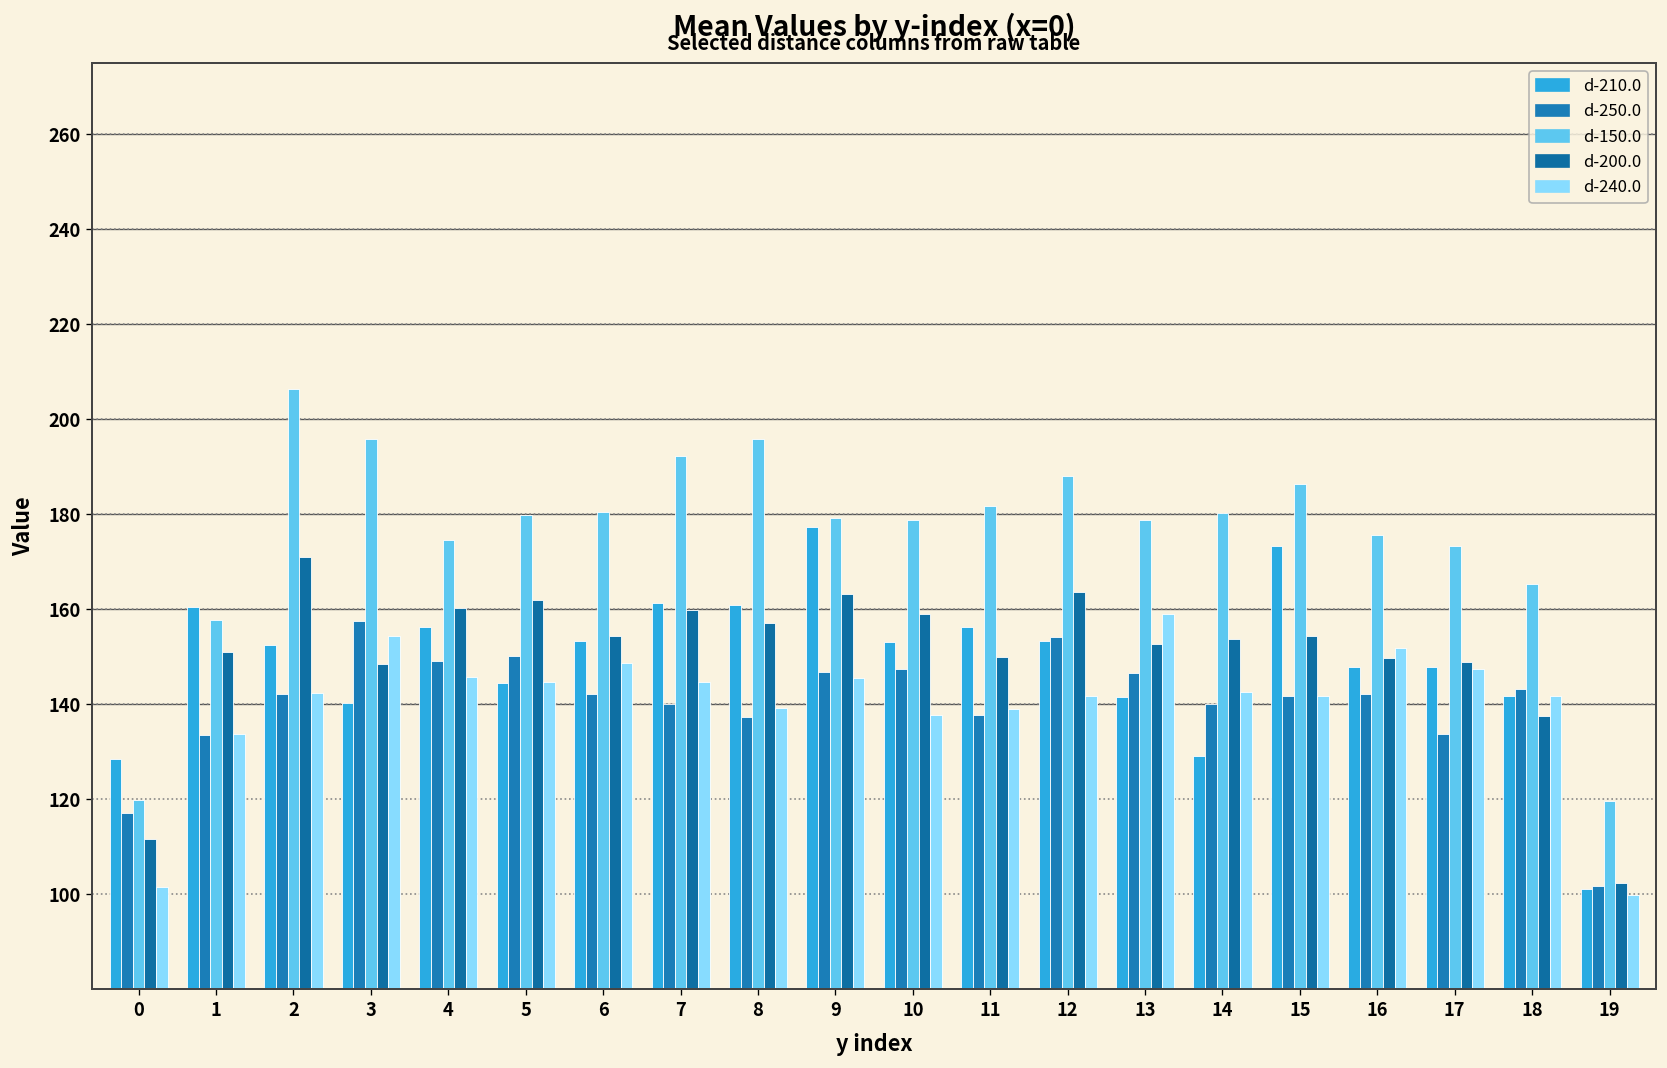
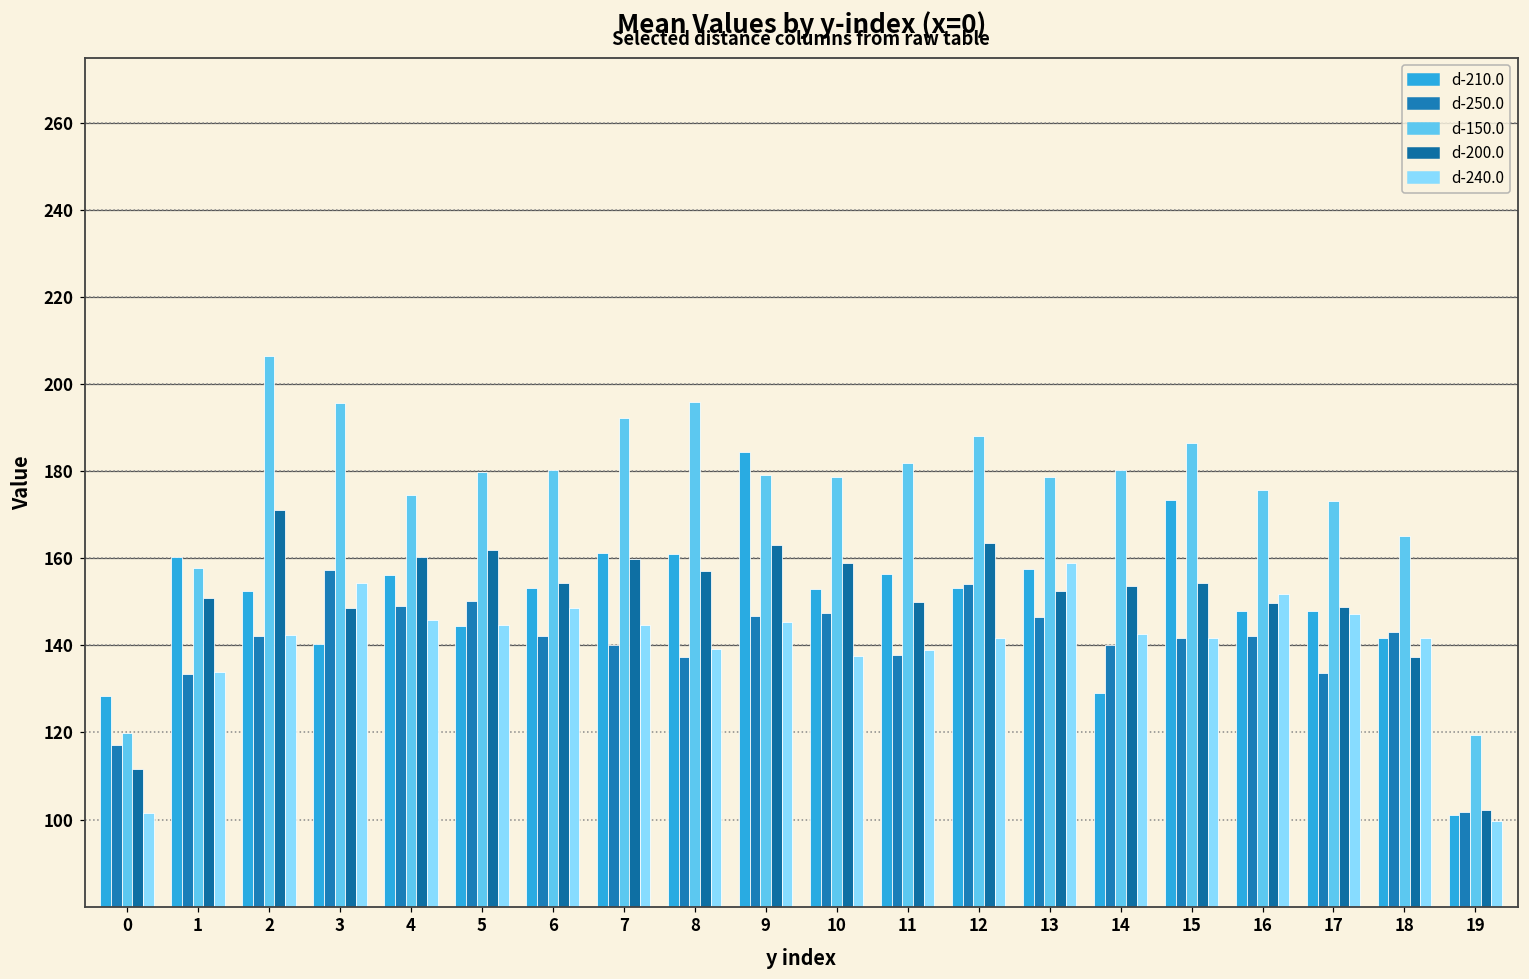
  {
    "d-210.0": {
      "0": 128,
      "1": 160,
      "2": 152,
      "3": 140,
      "4": 156,
      "5": 144,
      "6": 153,
      "7": 161,
      "8": 161,
-     "9": 177,
+     "9": 184,
      "10": 153,
      "11": 156,
      "12": 153,
-     "13": 142,
+     "13": 158,
      "14": 129,
      "15": 173,
      "16": 148,
      "17": 148,
      "18": 142,
      "19": 101
    }
  }
